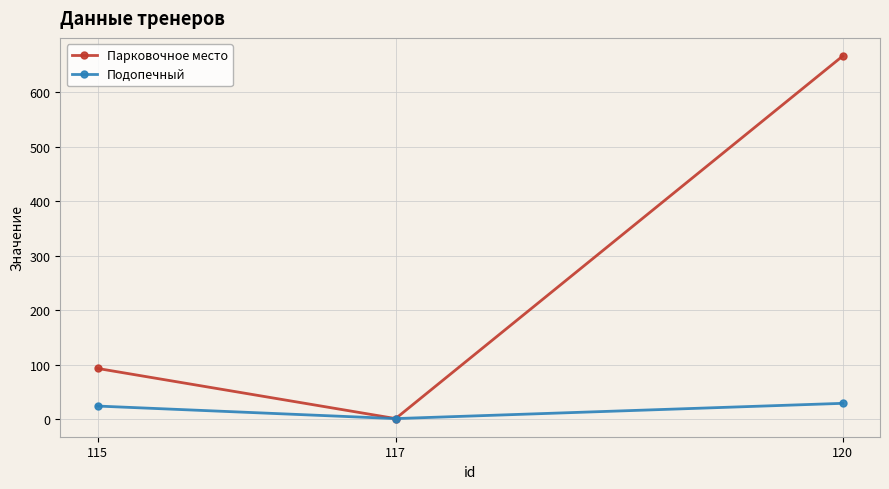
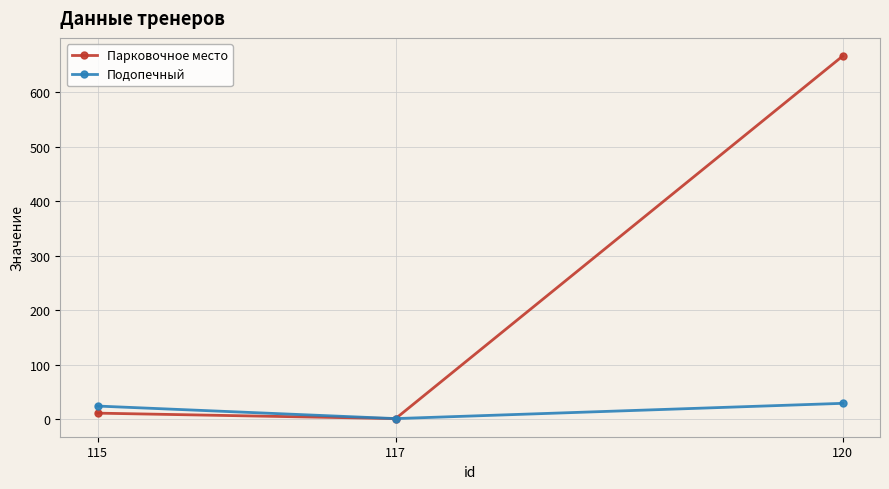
  {
    "Парковочное место": {
-     "115": 90,
+     "115": 10,
      "120": 670
    },
    "Подопечный": {
      "115": 20,
      "120": 30
    }
  }
